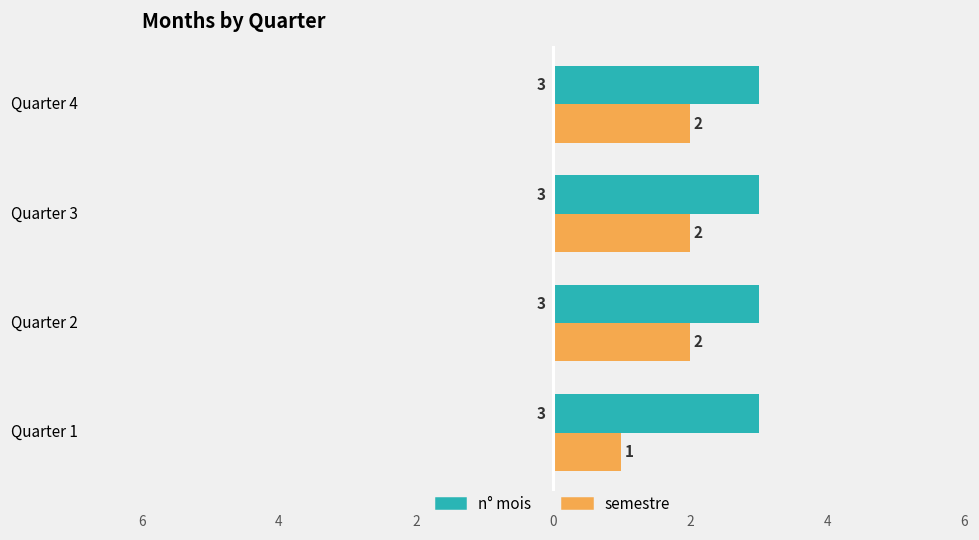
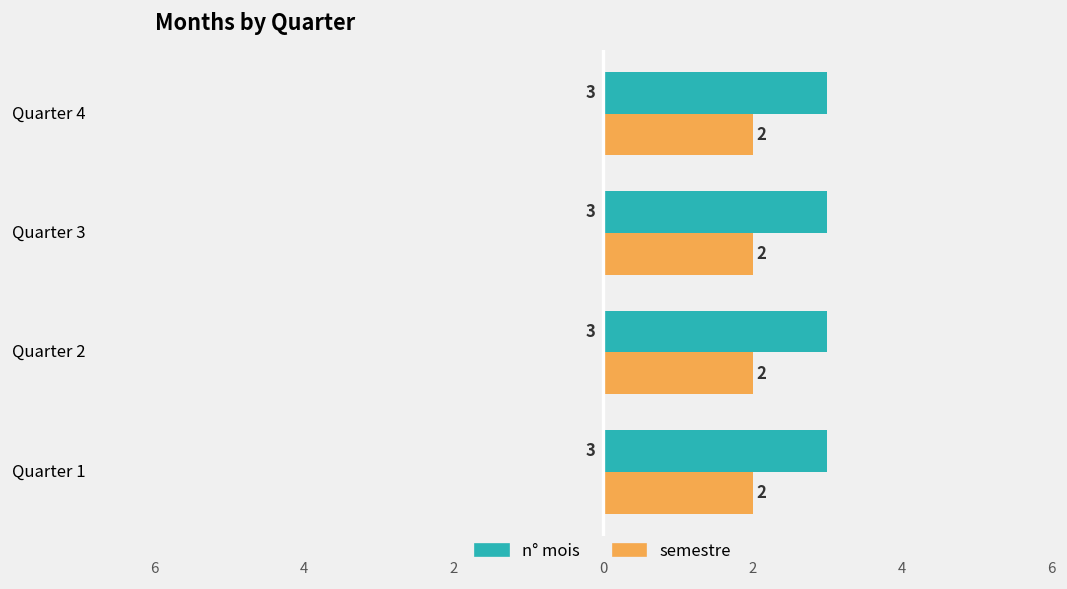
  {
    "semestre": {
      "Quarter 4": 2,
      "Quarter 3": 2,
      "Quarter 2": 2,
-     "Quarter 1": 1
+     "Quarter 1": 2
    }
  }
